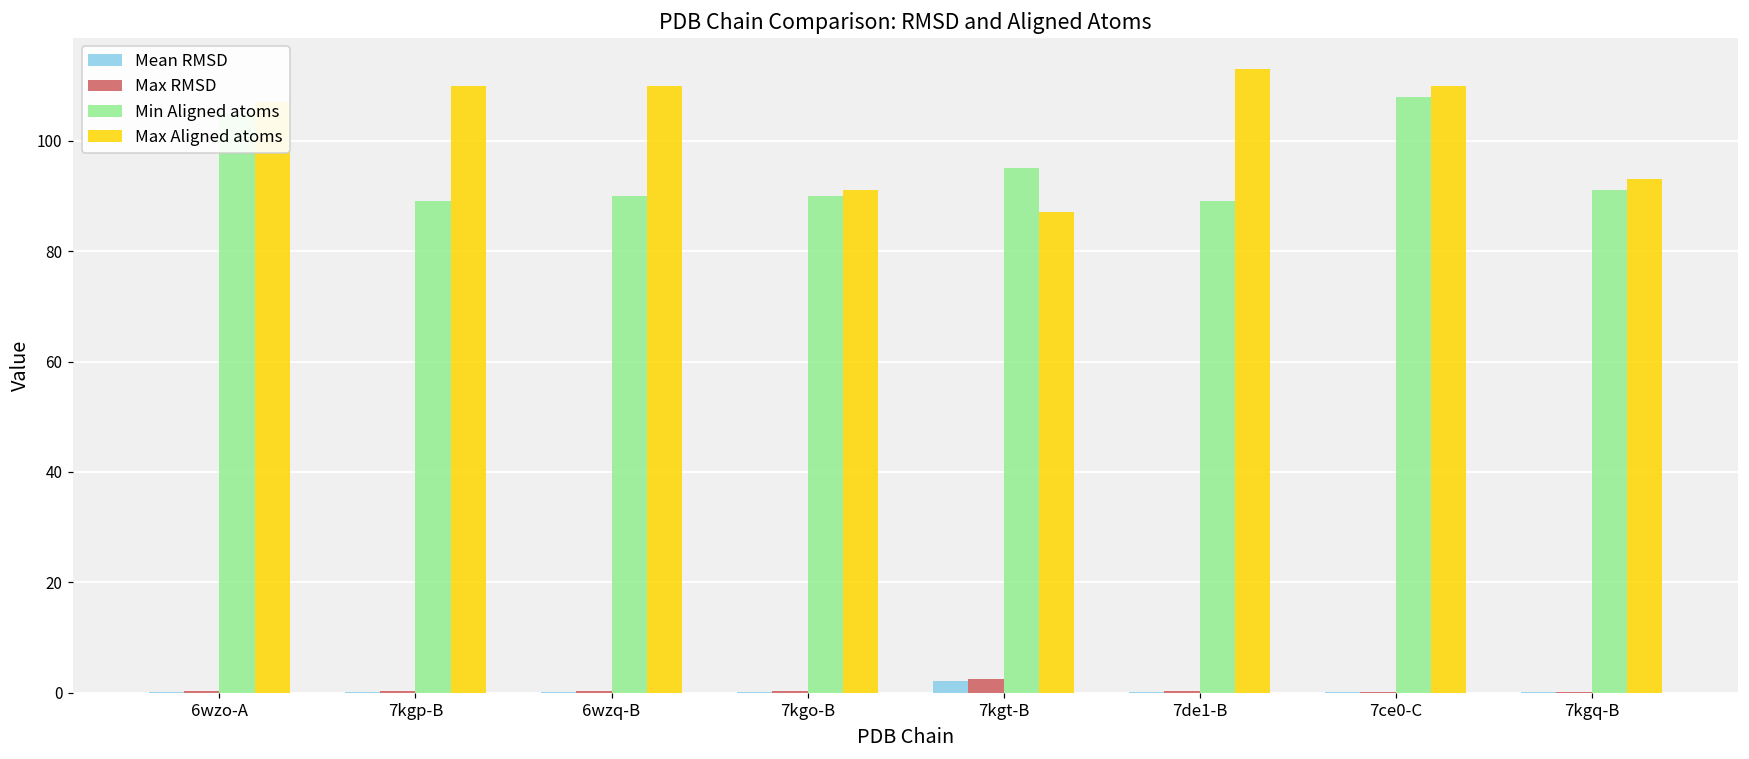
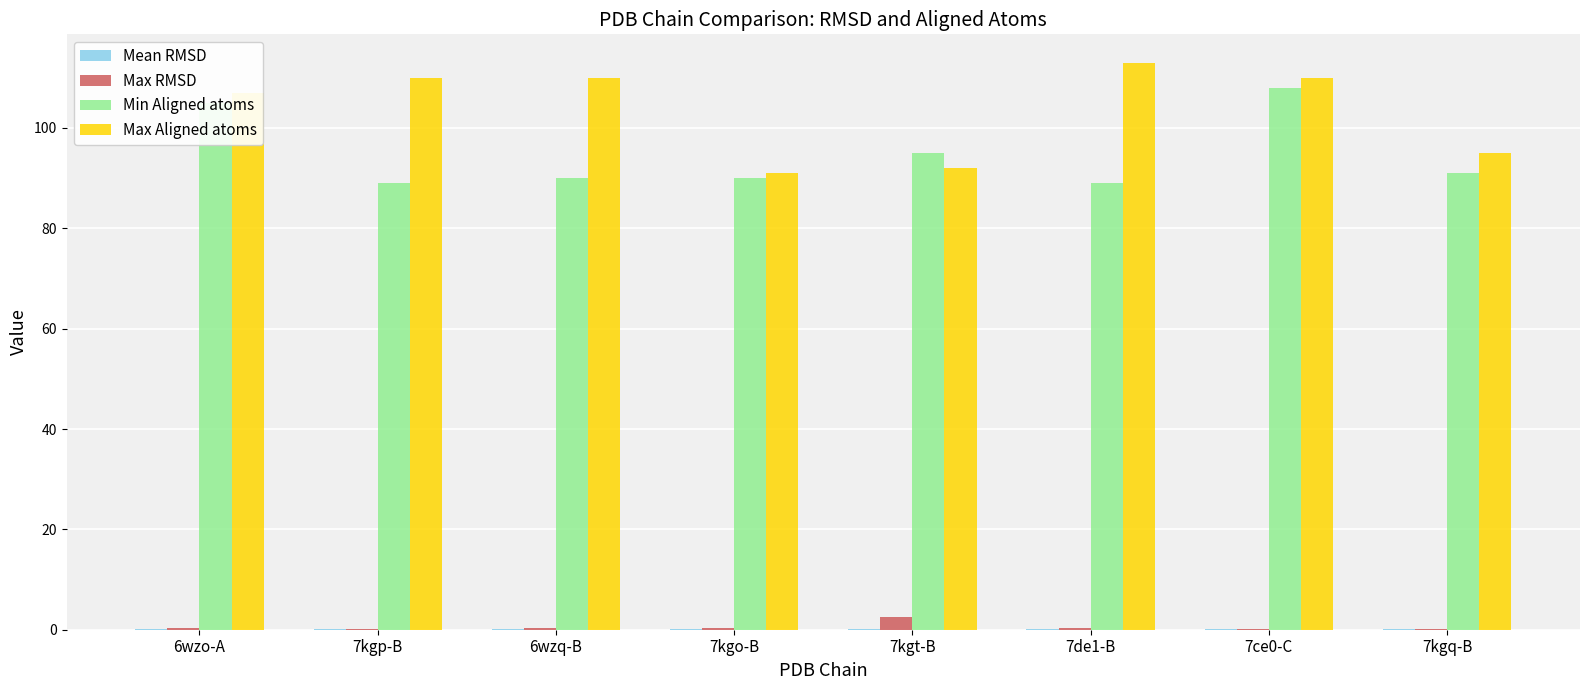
  {
    "Mean RMSD": {
-     "7kgt-B": 2
+     "7kgt-B": 0
    },
    "Max RMSD": {
      "7kgt-B": 2
    },
    "Min Aligned atoms": {
      "7kgp-B": 89,
      "6wzq-B": 90,
      "7kgo-B": 90,
      "7kgt-B": 95,
      "7de1-B": 89,
      "7ce0-C": 108,
      "7kgq-B": 91
    },
    "Max Aligned atoms": {
      "7kgp-B": 110,
      "6wzq-B": 110,
      "7kgo-B": 91,
-     "7kgt-B": 87,
+     "7kgt-B": 92,
      "7de1-B": 113,
      "7ce0-C": 110,
-     "7kgq-B": 93
+     "7kgq-B": 95
    }
  }
